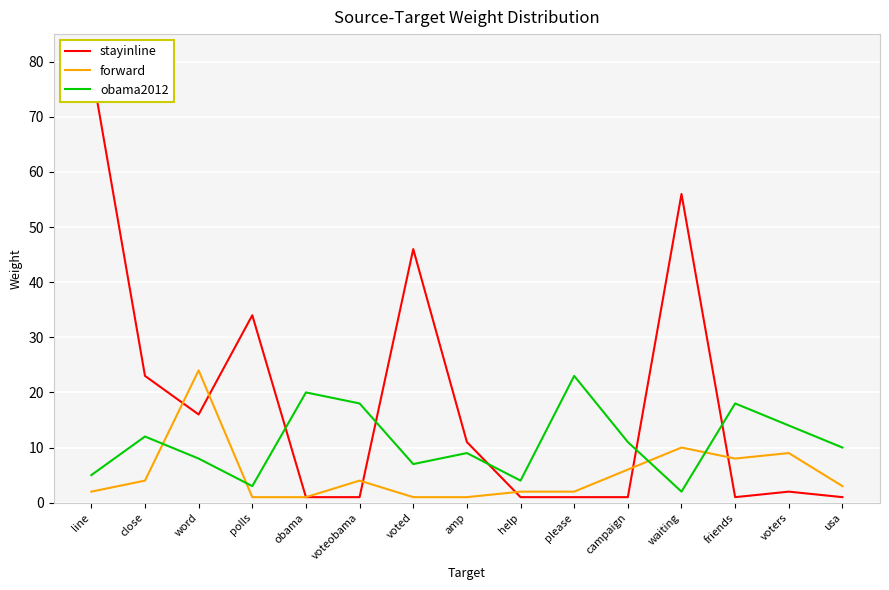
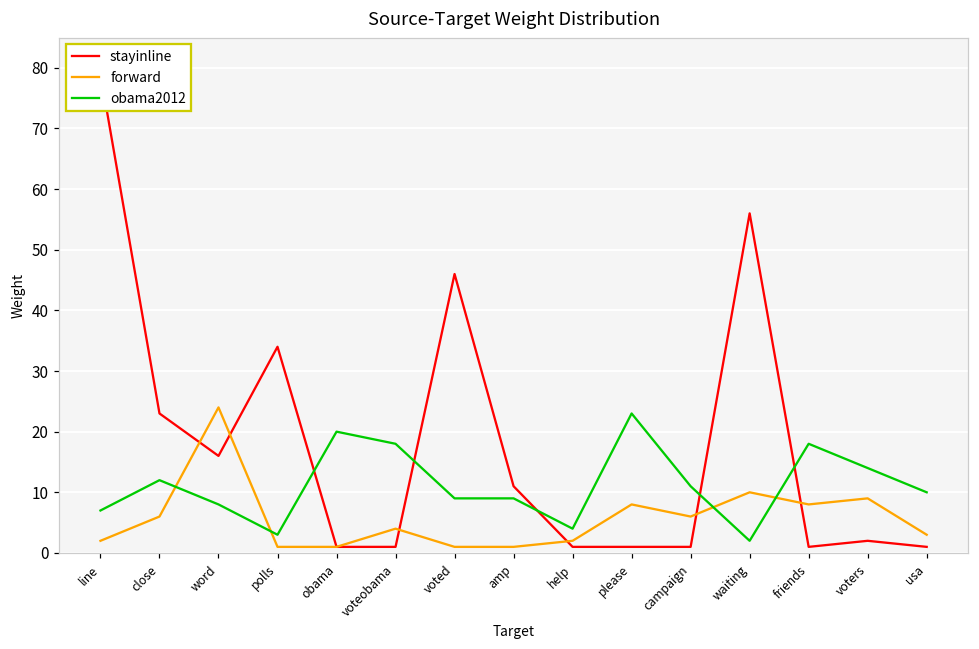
  {
    "stayinline": {
      "close": 23,
      "word": 16,
      "polls": 34,
      "voteobama": 1,
      "voted": 46,
      "amp": 11,
      "help": 1,
      "please": 1,
      "campaign": 1,
      "waiting": 56,
      "friends": 1,
      "voters": 2,
      "usa": 1
    },
    "forward": {
      "line": 2,
-     "close": 4,
+     "close": 6,
      "word": 24,
      "polls": 1,
      "voteobama": 4,
      "voted": 1,
      "amp": 1,
      "help": 2,
-     "please": 2,
+     "please": 8,
      "campaign": 6,
      "waiting": 10,
      "friends": 8,
      "voters": 9,
      "usa": 3
    },
    "obama2012": {
-     "line": 5,
+     "line": 7,
      "close": 12,
      "word": 8,
      "polls": 3,
      "obama": 20,
      "voteobama": 18,
-     "voted": 7,
+     "voted": 9,
      "amp": 9,
      "help": 4,
      "please": 23,
      "campaign": 11,
      "waiting": 2,
      "friends": 18,
      "voters": 14,
      "usa": 10
    }
  }
